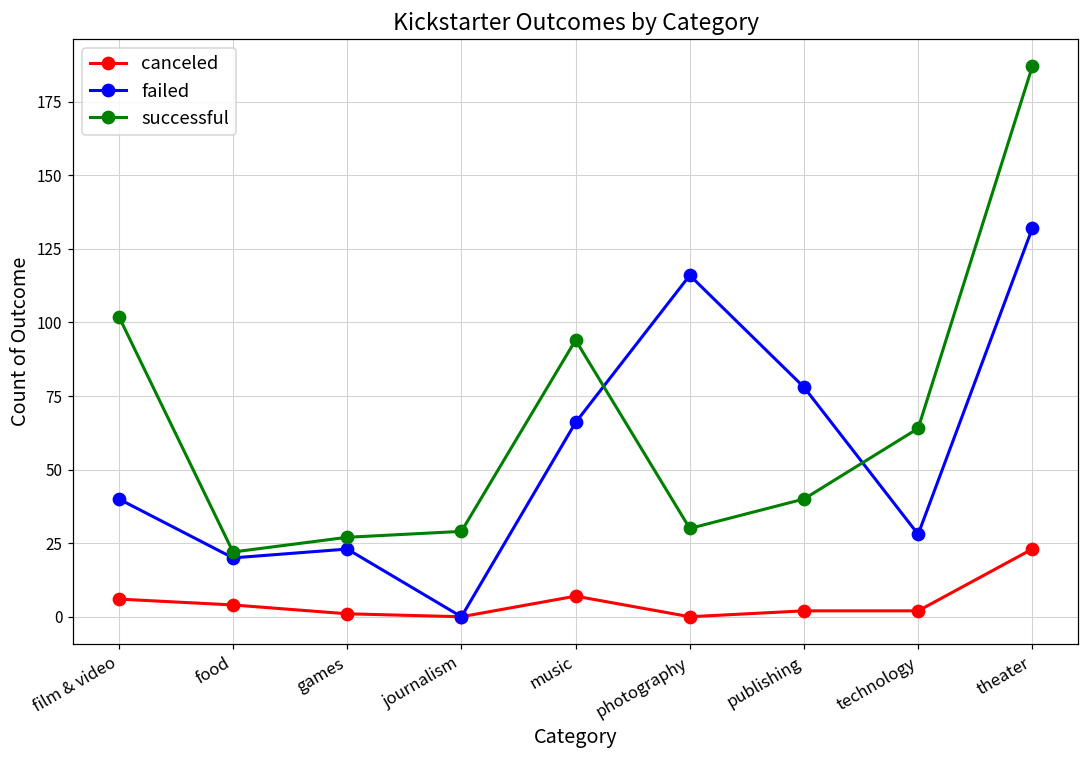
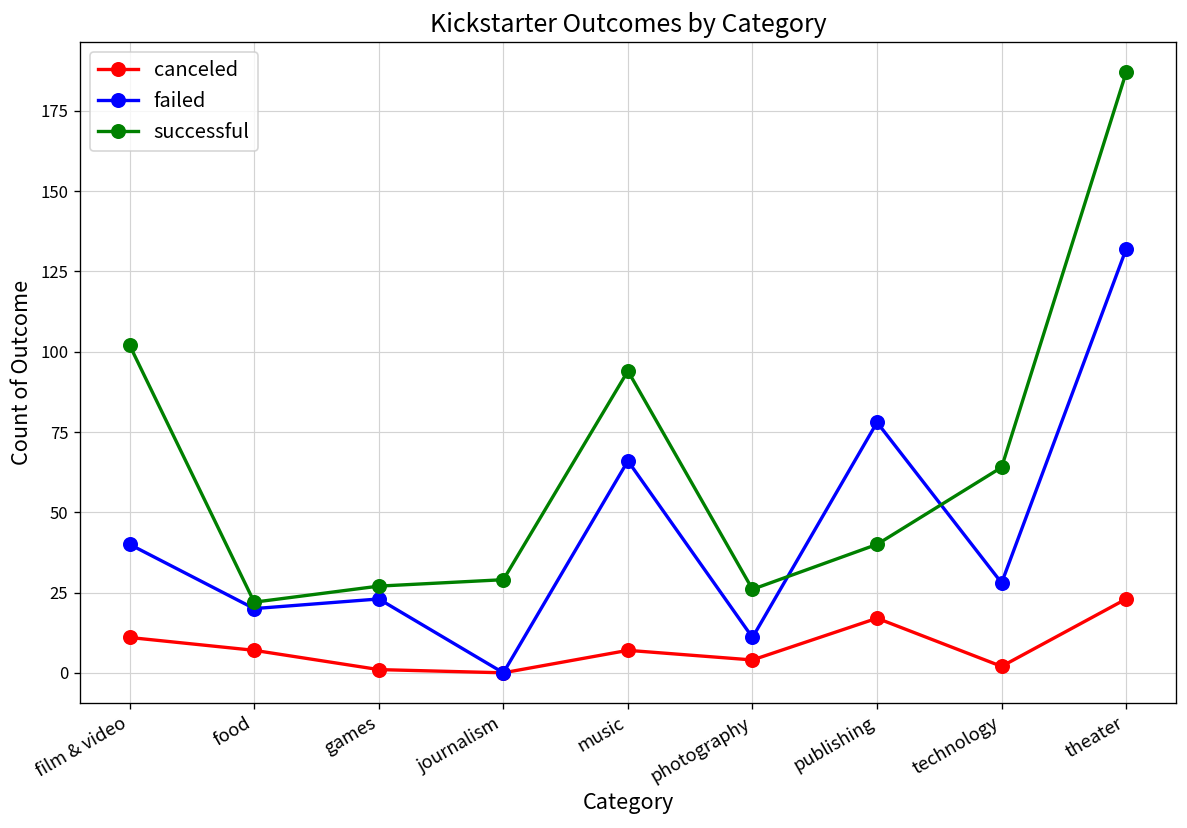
  {
    "canceled": {
-     "film & video": 6,
-     "food": 4,
+     "film & video": 11,
+     "food": 7,
      "games": 1,
      "music": 7,
-     "photography": 0,
-     "publishing": 2,
+     "photography": 4,
+     "publishing": 17,
      "technology": 2,
      "theater": 23
    },
    "failed": {
      "film & video": 40,
      "food": 20,
      "games": 23,
      "music": 66,
-     "photography": 116,
+     "photography": 11,
      "publishing": 78,
      "technology": 28,
      "theater": 132
    },
    "successful": {
      "film & video": 102,
      "food": 22,
      "games": 27,
      "journalism": 29,
      "music": 94,
-     "photography": 30,
+     "photography": 26,
      "publishing": 40,
      "technology": 64,
      "theater": 187
    }
  }
